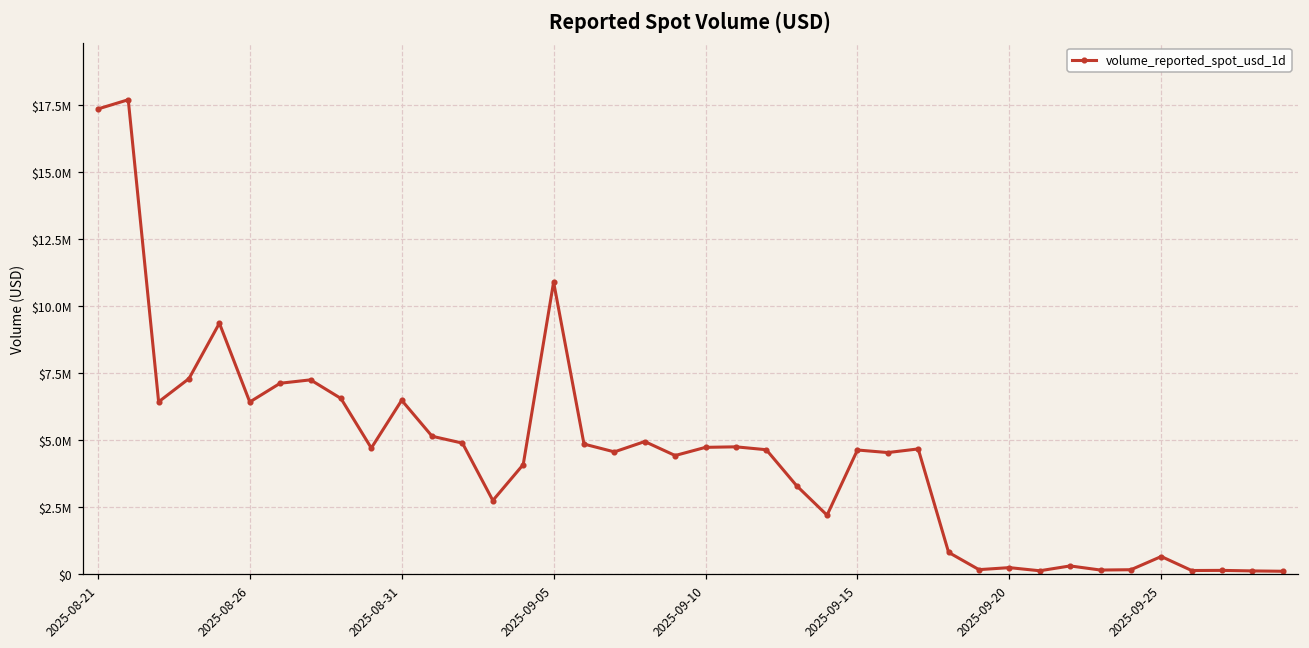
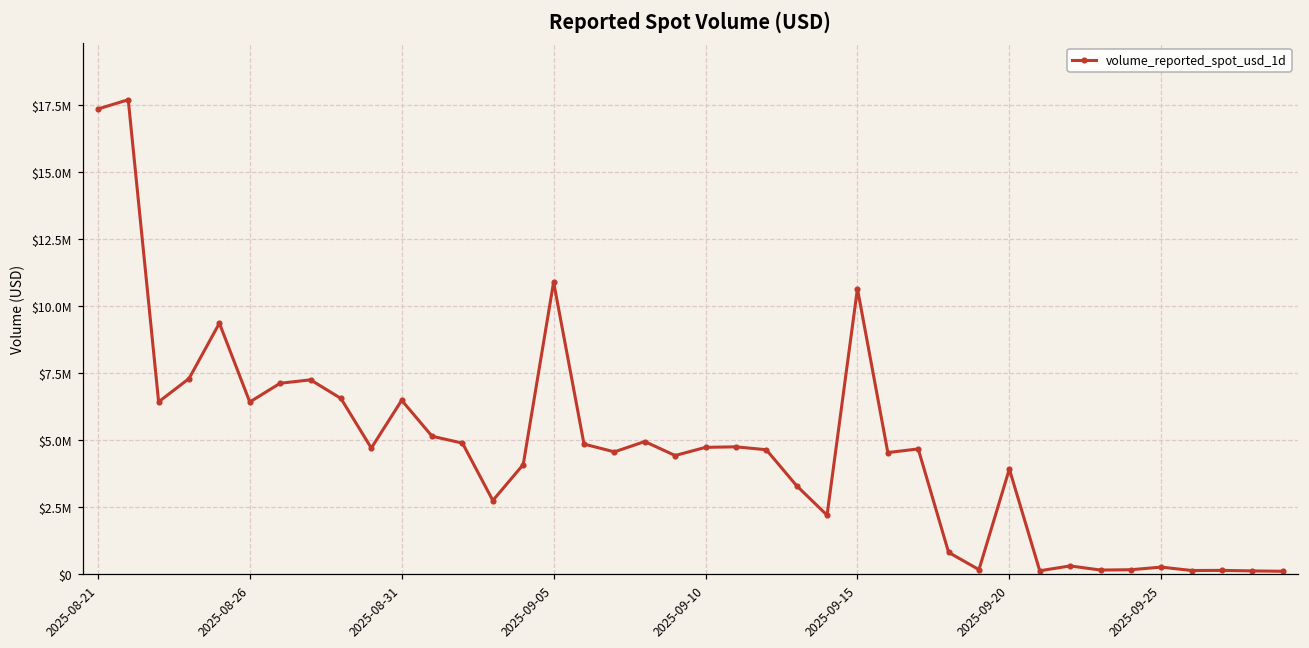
  {
    "2025-08-21": "$17300000",
    "2025-08-26": "$6400000",
    "2025-08-31": "$6500000",
    "2025-09-05": "$10900000",
    "2025-09-10": "$4700000",
-   "2025-09-15": "$4600000",
-   "2025-09-20": "$200000",
-   "2025-09-25": "$700000"
+   "2025-09-15": "$10600000",
+   "2025-09-20": "$3900000",
+   "2025-09-25": "$300000"
  }
